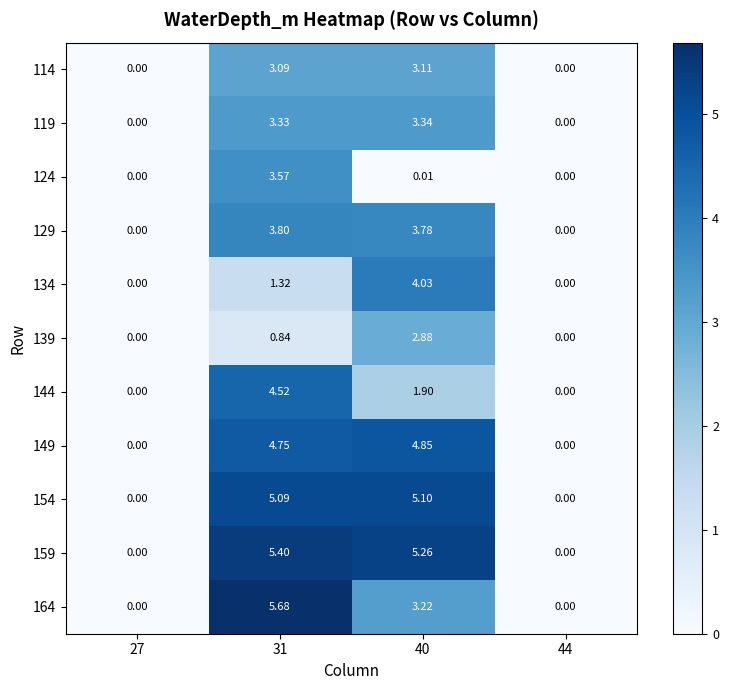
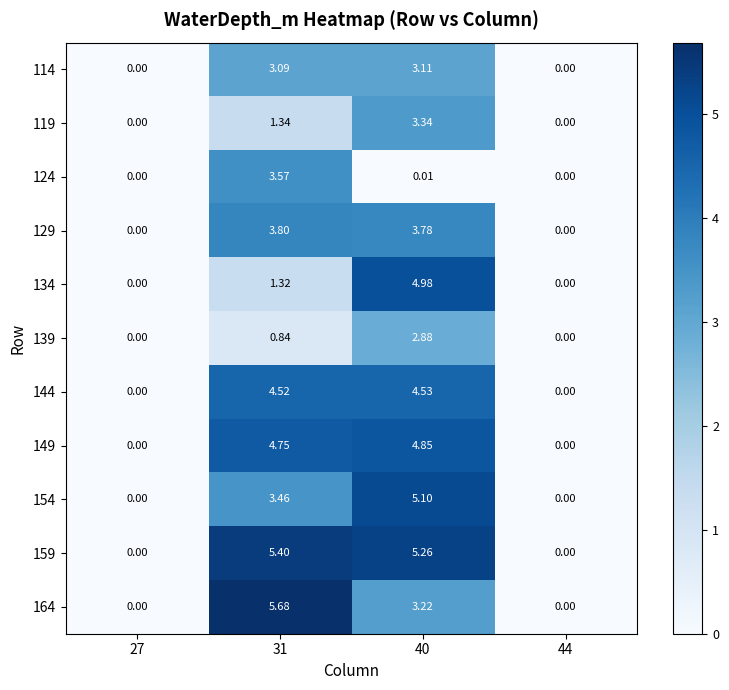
  {
    "114": {
      "27": 0.00,
      "31": 3.09,
      "40": 3.11,
      "44": 0.00
    },
    "119": {
      "27": 0.00,
-     "31": 3.33,
+     "31": 1.34,
      "40": 3.34,
      "44": 0.00
    },
    "124": {
      "27": 0.00,
      "31": 3.57,
      "40": 0.01,
      "44": 0.00
    },
    "129": {
      "27": 0.00,
      "31": 3.80,
      "40": 3.78,
      "44": 0.00
    },
    "134": {
      "27": 0.00,
      "31": 1.32,
-     "40": 4.03,
+     "40": 4.98,
      "44": 0.00
    },
    "139": {
      "27": 0.00,
      "31": 0.84,
      "40": 2.88,
      "44": 0.00
    },
    "144": {
      "27": 0.00,
      "31": 4.52,
-     "40": 1.90,
+     "40": 4.53,
      "44": 0.00
    },
    "149": {
      "27": 0.00,
      "31": 4.75,
      "40": 4.85,
      "44": 0.00
    },
    "154": {
      "27": 0.00,
-     "31": 5.09,
+     "31": 3.46,
      "40": 5.10,
      "44": 0.00
    },
    "159": {
      "27": 0.00,
      "31": 5.40,
      "40": 5.26,
      "44": 0.00
    },
    "164": {
      "27": 0.00,
      "31": 5.68,
      "40": 3.22,
      "44": 0.00
    }
  }
